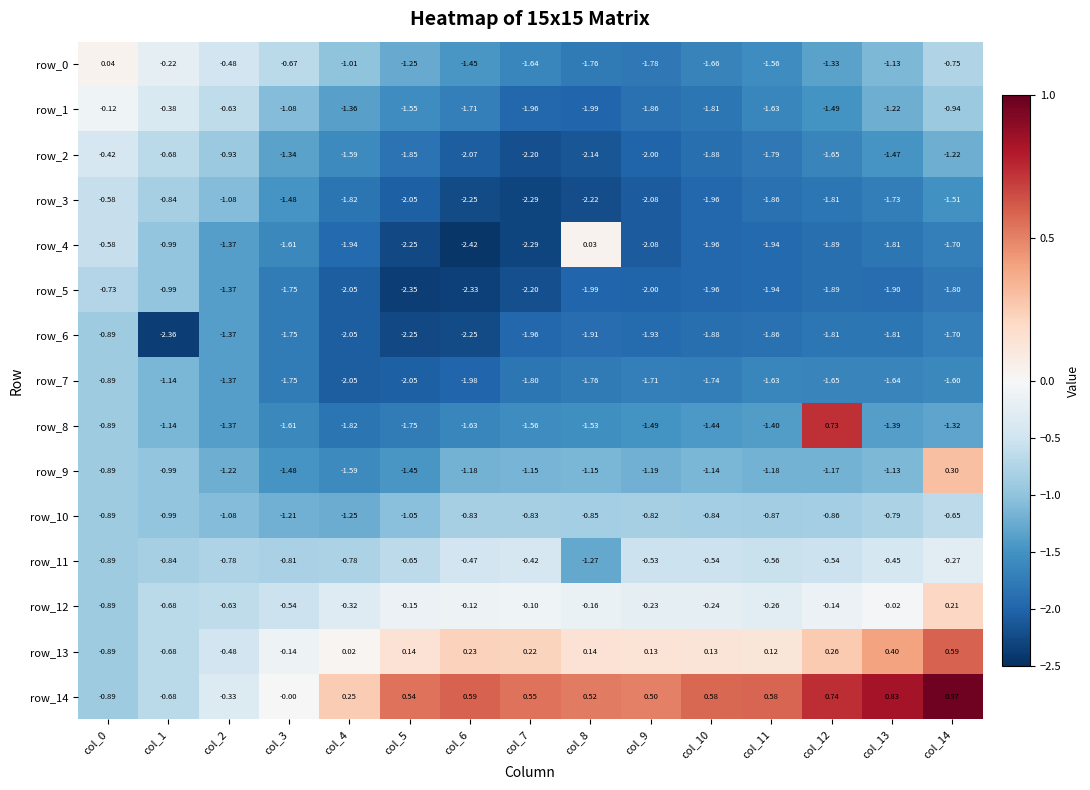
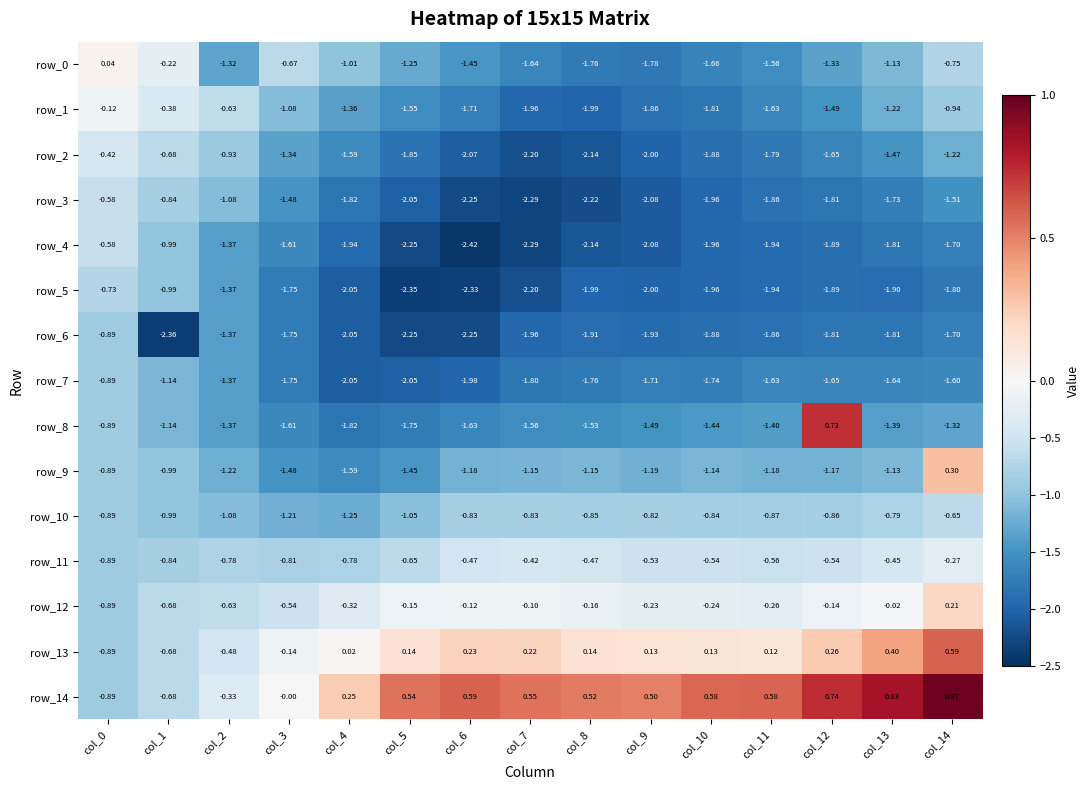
  {
    "row_0": {
      "col_0": 0.04,
      "col_1": -0.22,
-     "col_2": -0.48,
+     "col_2": -1.32,
      "col_3": -0.67,
      "col_4": -1.01,
      "col_5": -1.25,
      "col_6": -1.45,
      "col_7": -1.64,
      "col_8": -1.76,
      "col_9": -1.78,
      "col_10": -1.66,
      "col_11": -1.56,
      "col_12": -1.33,
      "col_13": -1.13,
      "col_14": -0.75
    },
    "row_4": {
      "col_0": -0.58,
      "col_1": -0.99,
      "col_2": -1.37,
      "col_3": -1.61,
      "col_4": -1.94,
      "col_5": -2.25,
      "col_6": -2.42,
      "col_7": -2.29,
-     "col_8": 0.03,
+     "col_8": -2.14,
      "col_9": -2.08,
      "col_10": -1.96,
      "col_11": -1.94,
      "col_12": -1.89,
      "col_13": -1.81,
      "col_14": -1.70
    },
    "row_11": {
      "col_0": -0.89,
      "col_1": -0.84,
      "col_2": -0.78,
      "col_3": -0.81,
      "col_4": -0.78,
      "col_5": -0.65,
      "col_6": -0.47,
      "col_7": -0.42,
-     "col_8": -1.27,
+     "col_8": -0.47,
      "col_9": -0.53,
      "col_10": -0.54,
      "col_11": -0.56,
      "col_12": -0.54,
      "col_13": -0.45,
      "col_14": -0.27
    }
  }
